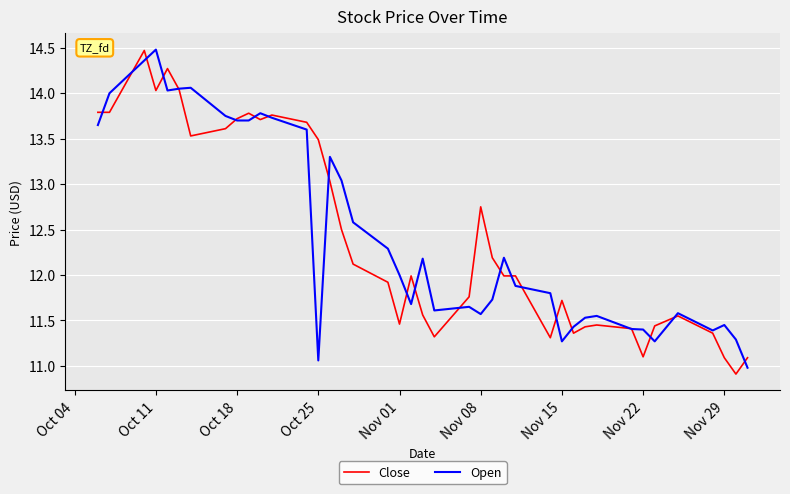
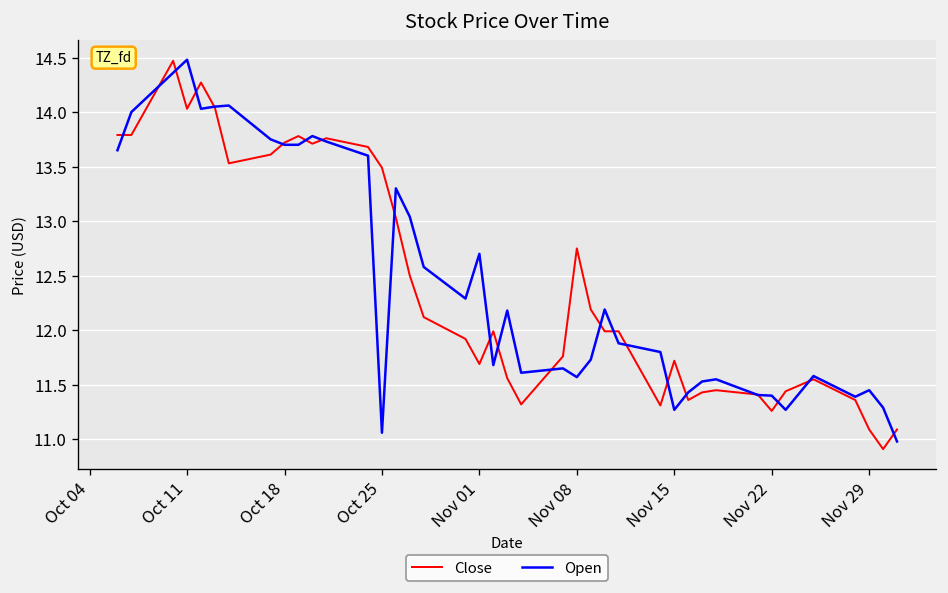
  {
    "Close": {
      "Oct 11": 14.0,
      "Oct 25": 13.5,
-     "Nov 01": 11.5,
+     "Nov 01": 11.7,
      "Nov 08": 12.8,
      "Nov 15": 11.7,
-     "Nov 22": 11.1,
+     "Nov 22": 11.3,
      "Nov 29": 11.1
    },
    "Open": {
      "Oct 11": 14.5,
      "Oct 25": 11.1,
-     "Nov 01": 12.0,
+     "Nov 01": 12.7,
      "Nov 08": 11.6,
      "Nov 15": 11.3,
      "Nov 22": 11.4,
      "Nov 29": 11.5
    }
  }
